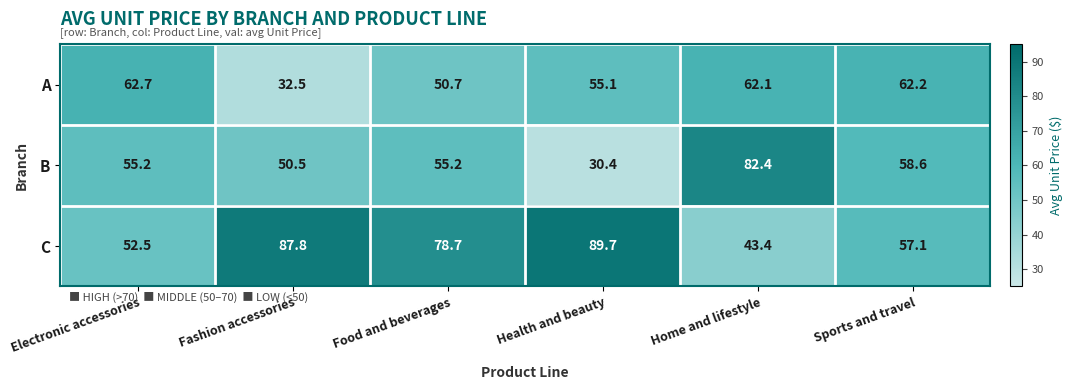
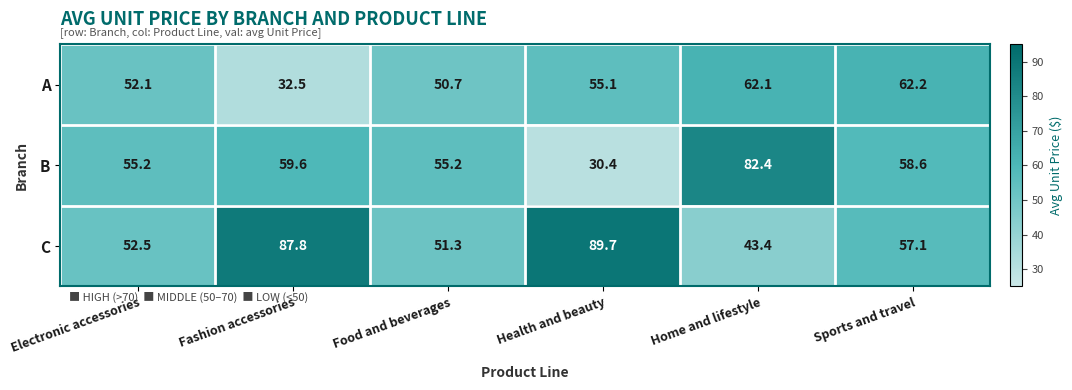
  {
    "A": {
-     "Electronic accessories": 62.7,
+     "Electronic accessories": 52.1,
      "Fashion accessories": 32.5,
      "Food and beverages": 50.7,
      "Health and beauty": 55.1,
      "Home and lifestyle": 62.1,
      "Sports and travel": 62.2
    },
    "B": {
      "Electronic accessories": 55.2,
-     "Fashion accessories": 50.5,
+     "Fashion accessories": 59.6,
      "Food and beverages": 55.2,
      "Health and beauty": 30.4,
      "Home and lifestyle": 82.4,
      "Sports and travel": 58.6
    },
    "C": {
      "Electronic accessories": 52.5,
      "Fashion accessories": 87.8,
-     "Food and beverages": 78.7,
+     "Food and beverages": 51.3,
      "Health and beauty": 89.7,
      "Home and lifestyle": 43.4,
      "Sports and travel": 57.1
    }
  }
